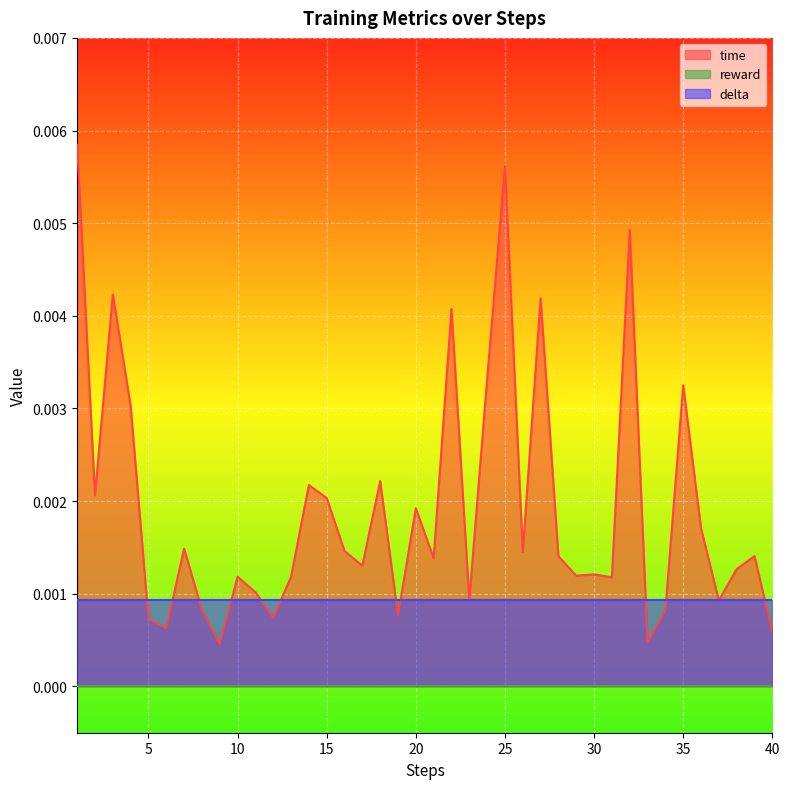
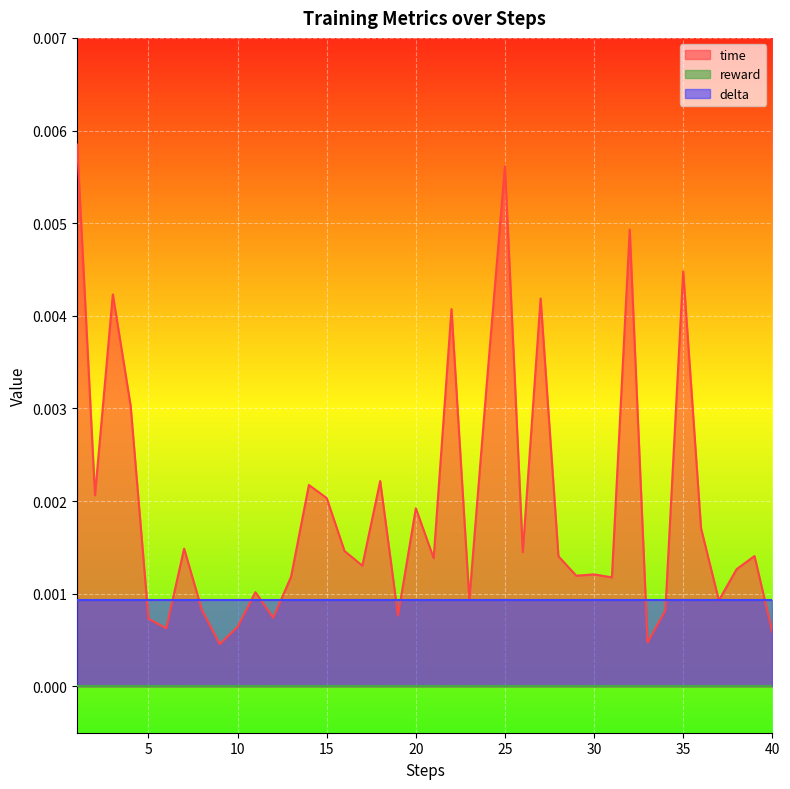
  {
    "time": {
      "5": 0.0007,
-     "10": 0.0012,
+     "10": 0.0006,
      "15": 0.0020,
      "20": 0.0019,
      "25": 0.0056,
      "30": 0.0012,
-     "35": 0.0033,
+     "35": 0.0045,
      "40": 0.0006
    },
    "reward": {
      "5": 0.0000,
      "10": 0.0000,
      "15": 0.0000,
      "20": 0.0000,
      "25": 0.0000,
      "30": 0.0000,
      "35": 0.0000,
      "40": 0.0000
    },
    "delta": {
      "5": 0.0009,
      "10": 0.0009,
      "15": 0.0009,
      "20": 0.0009,
      "25": 0.0009,
      "30": 0.0009,
      "35": 0.0009,
      "40": 0.0009
    }
  }
